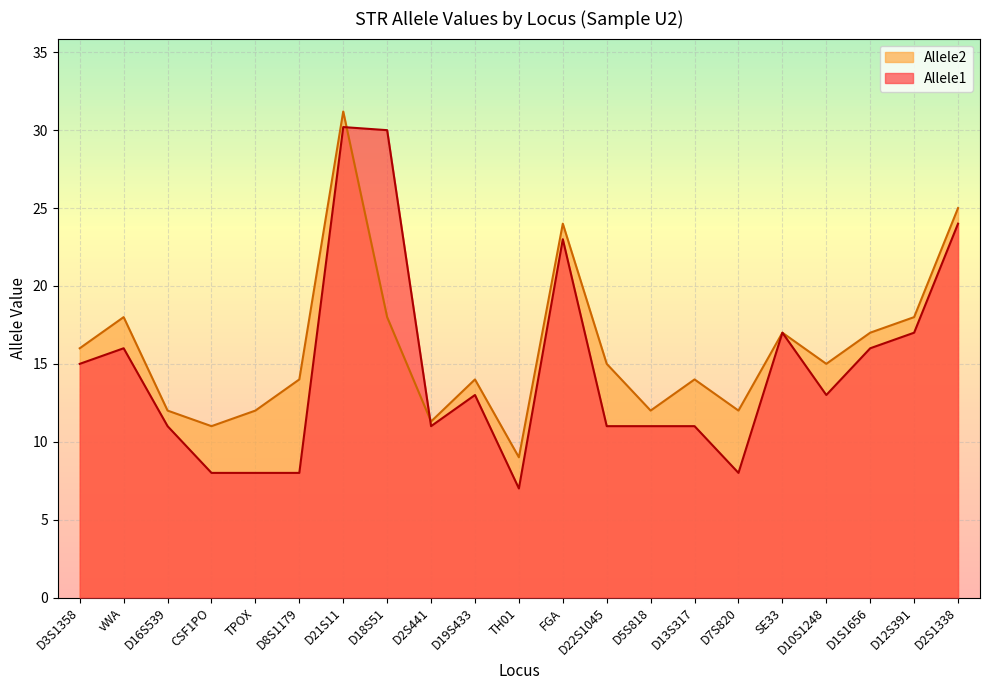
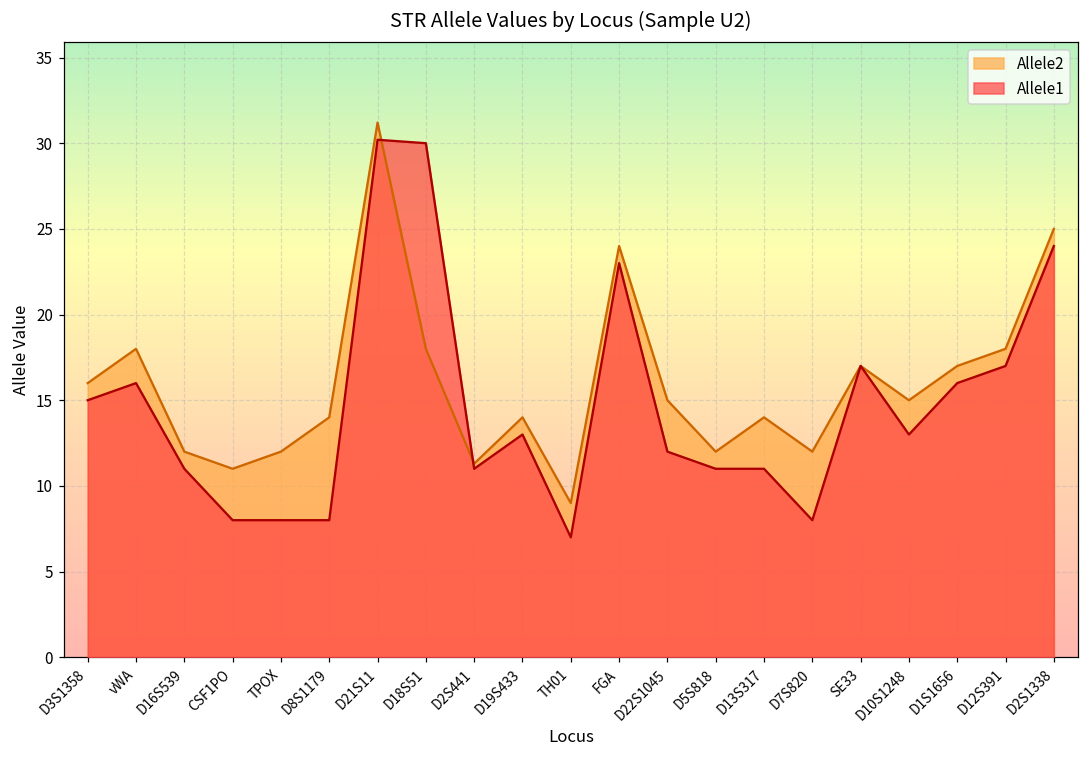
  {
    "Allele2": {
      "D3S1358": 16,
      "vWA": 18,
      "D16S539": 12,
      "CSF1PO": 11,
      "TPOX": 12,
      "D8S1179": 14,
      "D21S11": 31.2,
      "D18S51": 18,
      "D2S441": 11.3,
      "D19S433": 14,
      "TH01": 9,
      "FGA": 24,
      "D22S1045": 15,
      "D5S818": 12,
      "D13S317": 14,
      "D7S820": 12,
      "D10S1248": 15,
      "D1S1656": 17,
      "D12S391": 18,
      "D2S1338": 25
    },
    "Allele1": {
      "D3S1358": 15,
      "vWA": 16,
      "D16S539": 11,
      "CSF1PO": 8,
      "TPOX": 8,
      "D8S1179": 8,
      "D21S11": 30.2,
      "D18S51": 30,
      "D2S441": 11,
      "D19S433": 13,
      "TH01": 7,
      "FGA": 23,
-     "D22S1045": 11,
+     "D22S1045": 12,
      "D5S818": 11,
      "D13S317": 11,
      "D7S820": 8,
      "D10S1248": 13,
      "D1S1656": 16,
      "D12S391": 17,
      "D2S1338": 24
    }
  }
